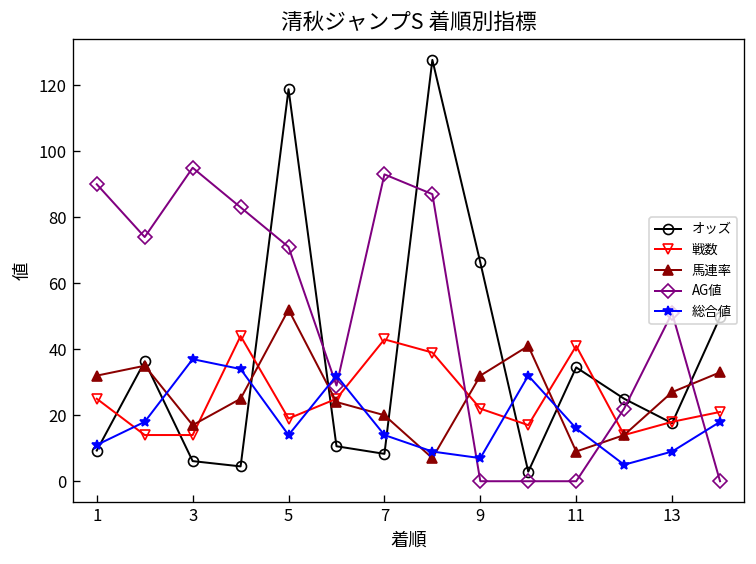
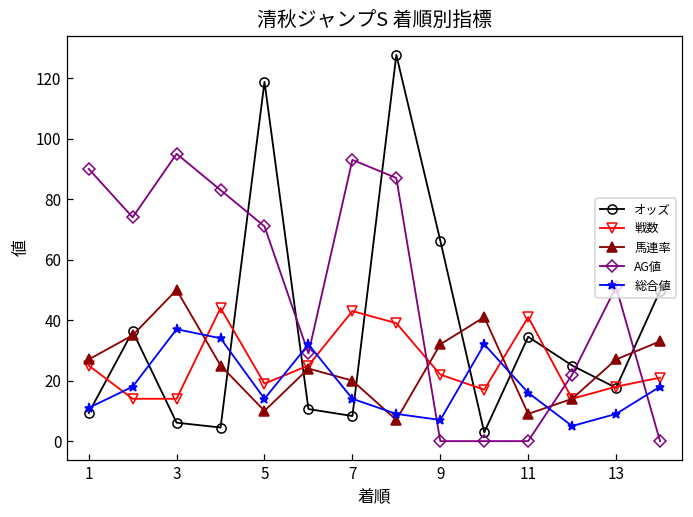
  {
    "オッズ": {
      "1": 9,
      "3": 6,
      "5": 119,
      "7": 8,
      "9": 66,
      "11": 35
    },
    "戦数": {
      "1": 25,
      "3": 14,
      "5": 19,
      "7": 43,
      "9": 22,
      "11": 41
    },
    "馬連率": {
-     "1": 32,
-     "3": 17,
-     "5": 52,
+     "1": 27,
+     "3": 50,
+     "5": 10,
      "7": 20,
      "9": 32,
      "11": 9,
      "13": 27
    },
    "AG値": {
      "1": 90,
      "3": 95,
      "5": 71,
      "7": 93,
      "9": 0,
      "11": 0
    },
    "総合値": {
      "1": 11,
      "3": 37,
      "5": 14,
      "7": 14,
      "9": 7,
      "11": 16,
      "13": 9
    }
  }
